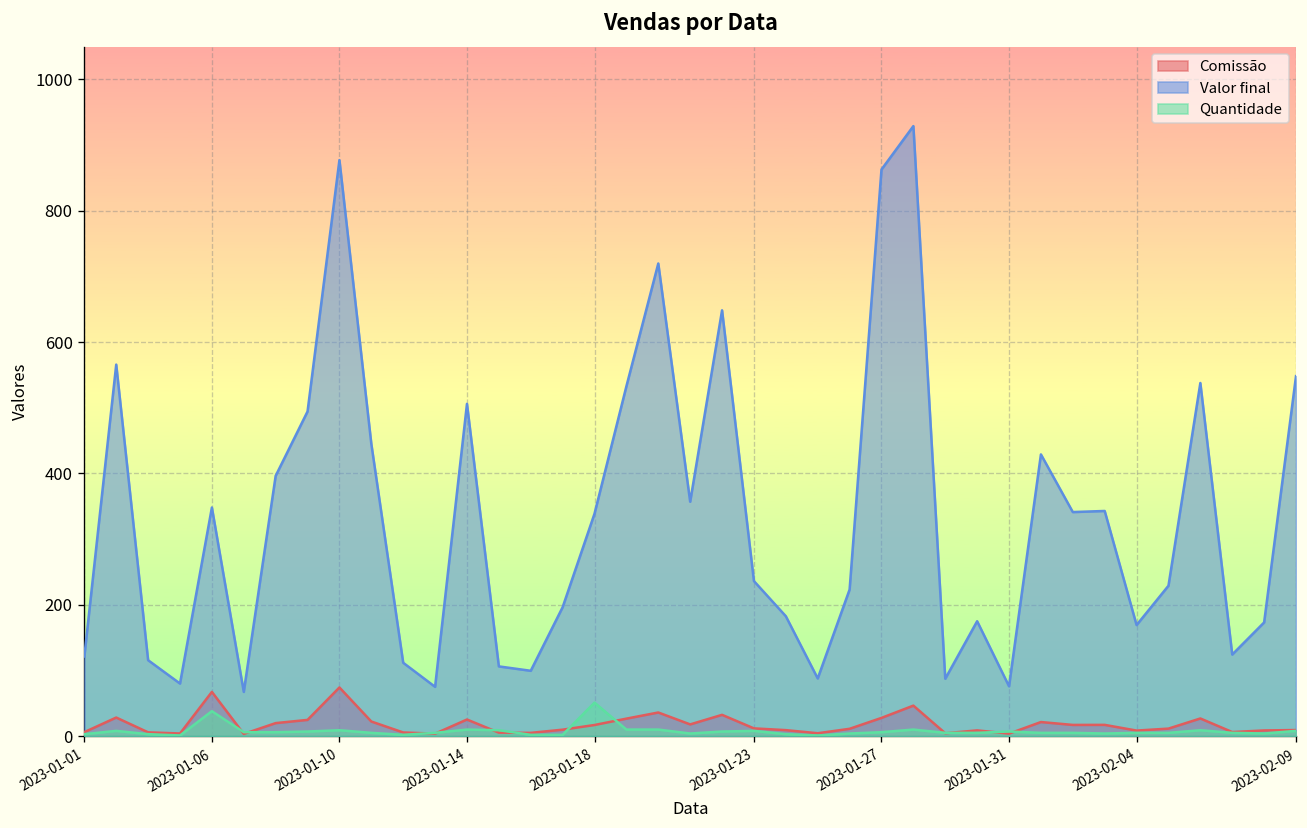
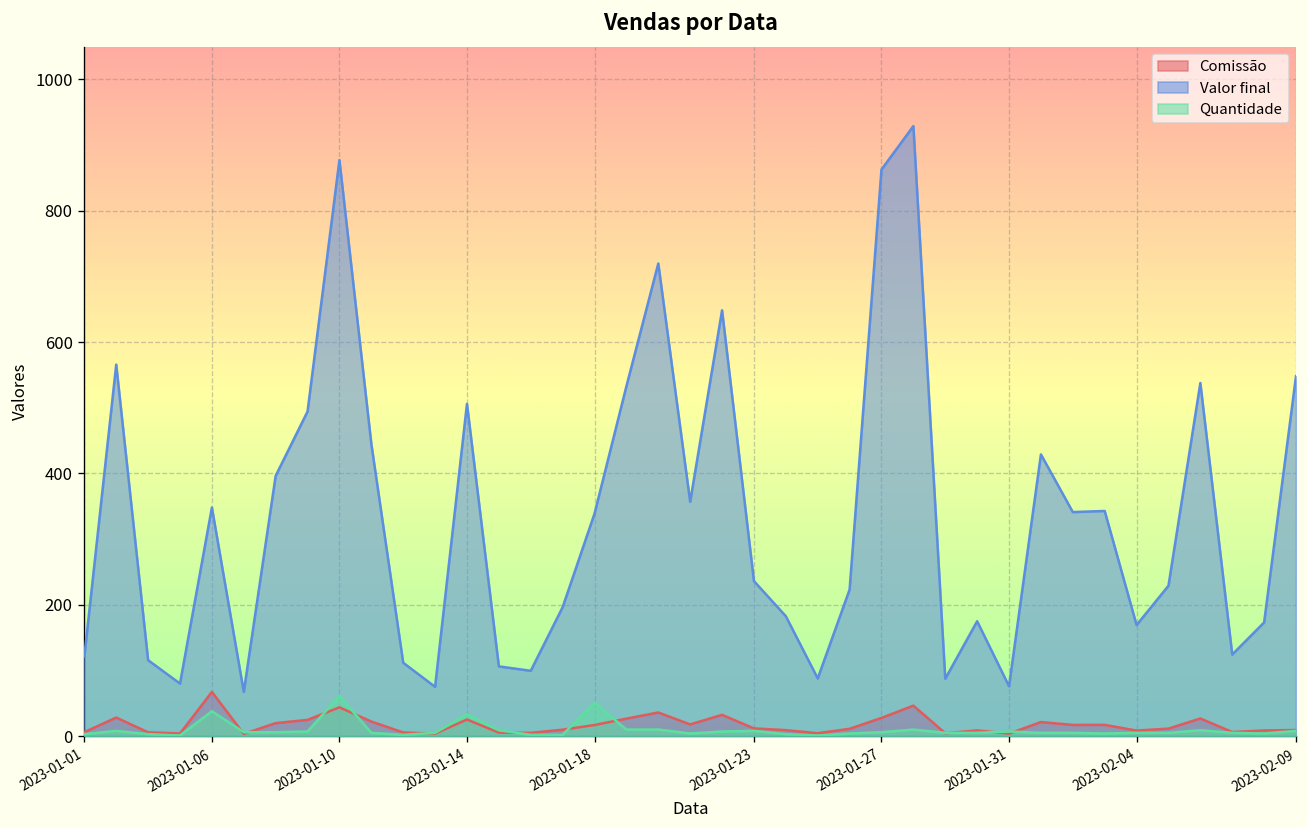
  {
    "Comissão": {
      "2023-01-06": 70,
-     "2023-01-10": 70,
+     "2023-01-10": 40,
      "2023-01-14": 30,
      "2023-01-18": 20,
      "2023-01-27": 30
    },
    "Valor final": {
      "2023-01-01": 120,
      "2023-01-06": 350,
      "2023-01-10": 880,
      "2023-01-14": 510,
      "2023-01-18": 340,
      "2023-01-23": 240,
      "2023-01-27": 860,
      "2023-01-31": 80,
      "2023-02-04": 170,
      "2023-02-09": 550
    },
    "Quantidade": {
      "2023-01-06": 40,
-     "2023-01-10": 10,
-     "2023-01-14": 10,
+     "2023-01-10": 60,
+     "2023-01-14": 30,
      "2023-01-18": 50,
      "2023-01-27": 10
    }
  }
